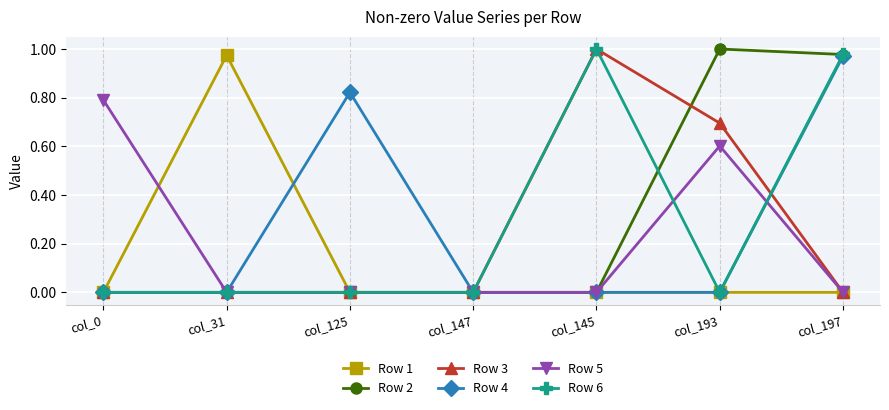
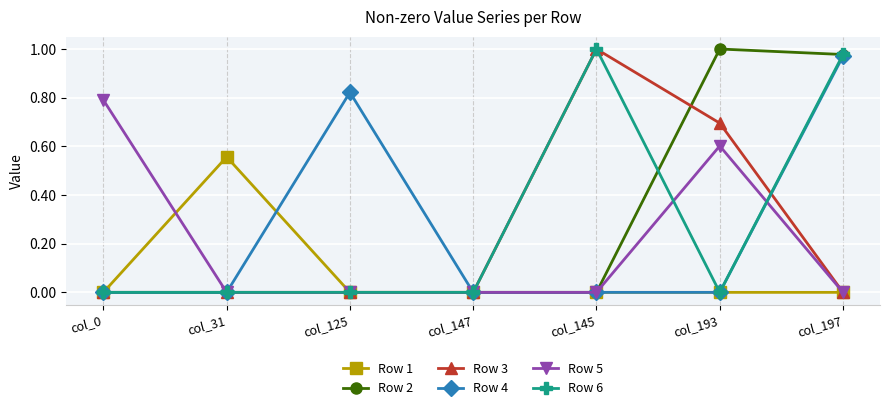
  {
    "Row 1": {
-     "col_31": 0.97
+     "col_31": 0.56
    },
    "Row 2": {
      "col_193": 1.00
    },
    "Row 3": {
      "col_193": 0.70
    },
    "Row 4": {
      "col_125": 0.82
    },
    "Row 5": {
      "col_0": 0.79,
      "col_193": 0.60
    }
  }
